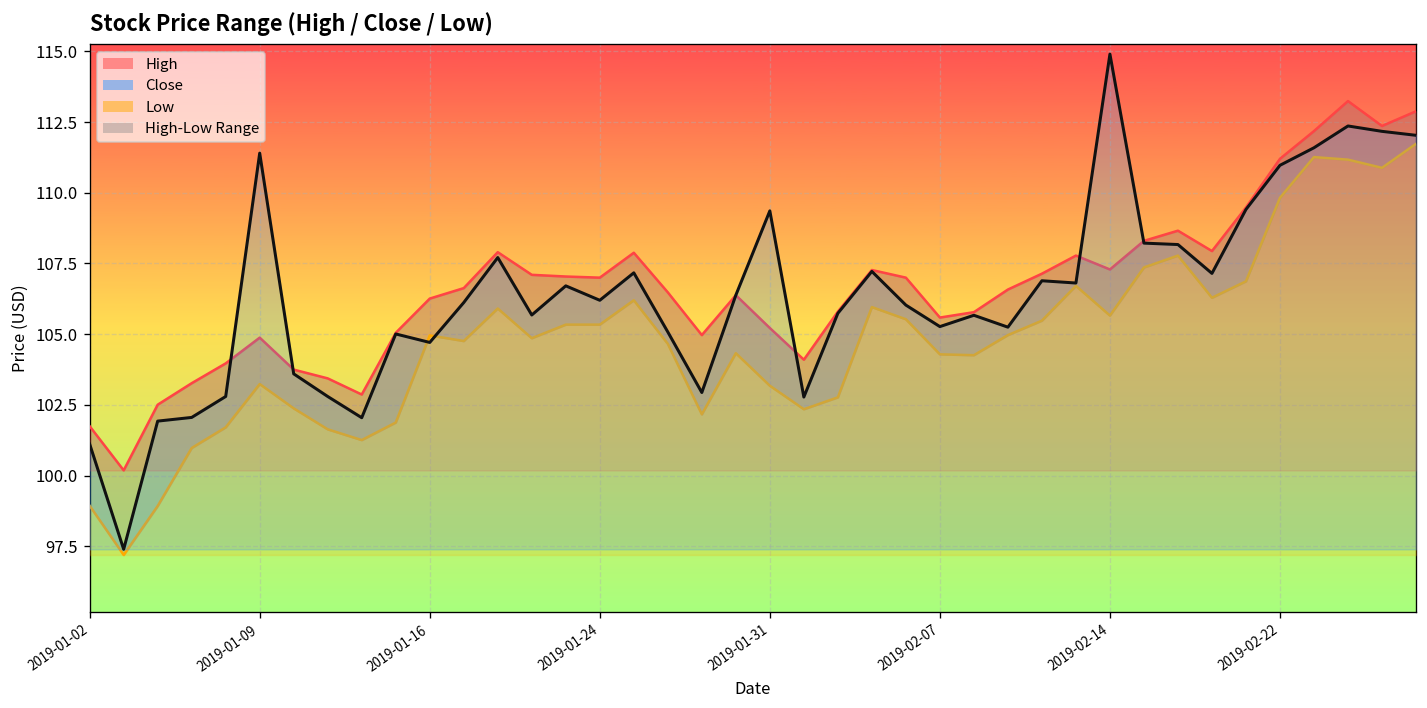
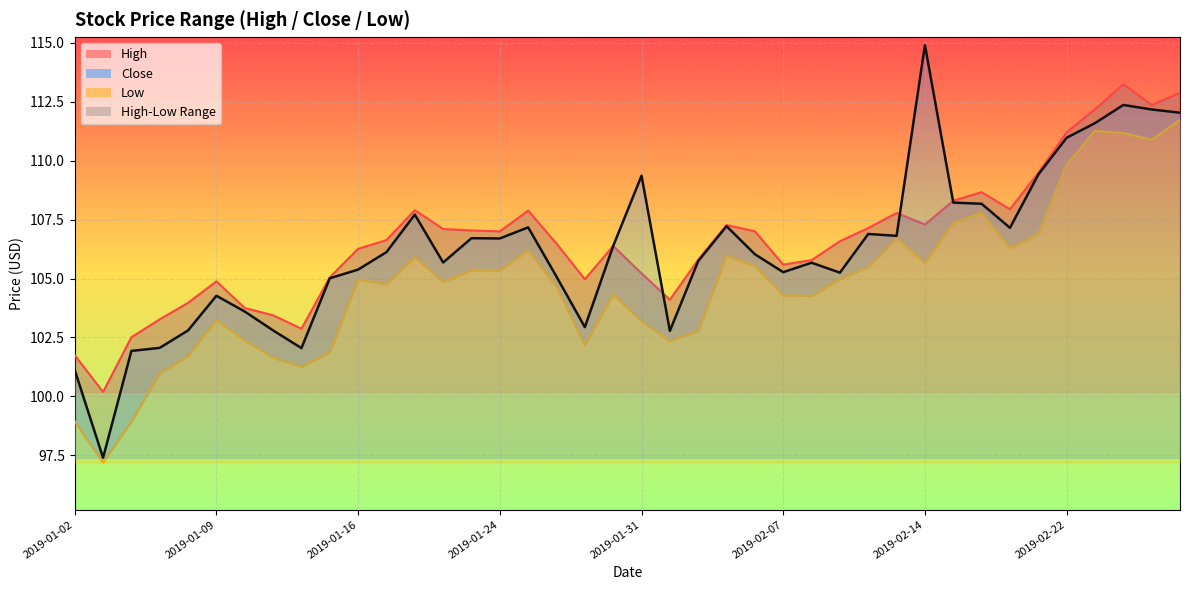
  {
    "Close": {
      "2019-01-02": 101.1,
-     "2019-01-09": 111.4,
-     "2019-01-16": 104.7,
-     "2019-01-24": 106.2,
+     "2019-01-09": 104.3,
+     "2019-01-16": 105.4,
+     "2019-01-24": 106.7,
      "2019-01-31": 109.4,
      "2019-02-07": 105.3,
      "2019-02-14": 114.9,
      "2019-02-22": 111.0
    }
  }
